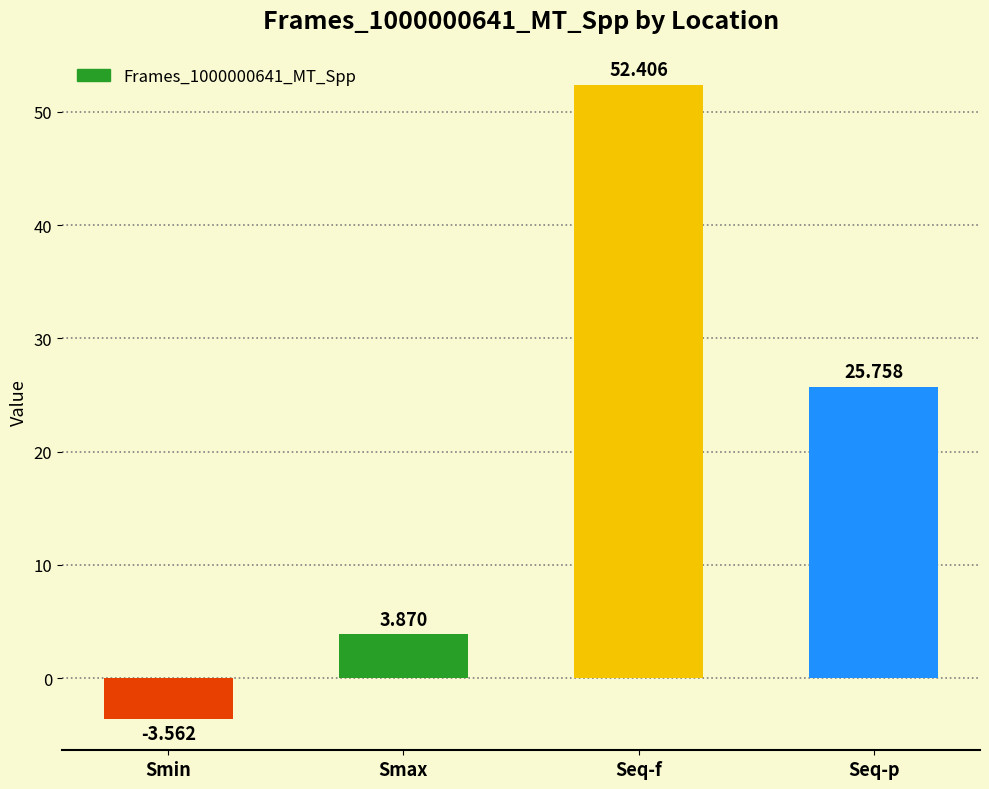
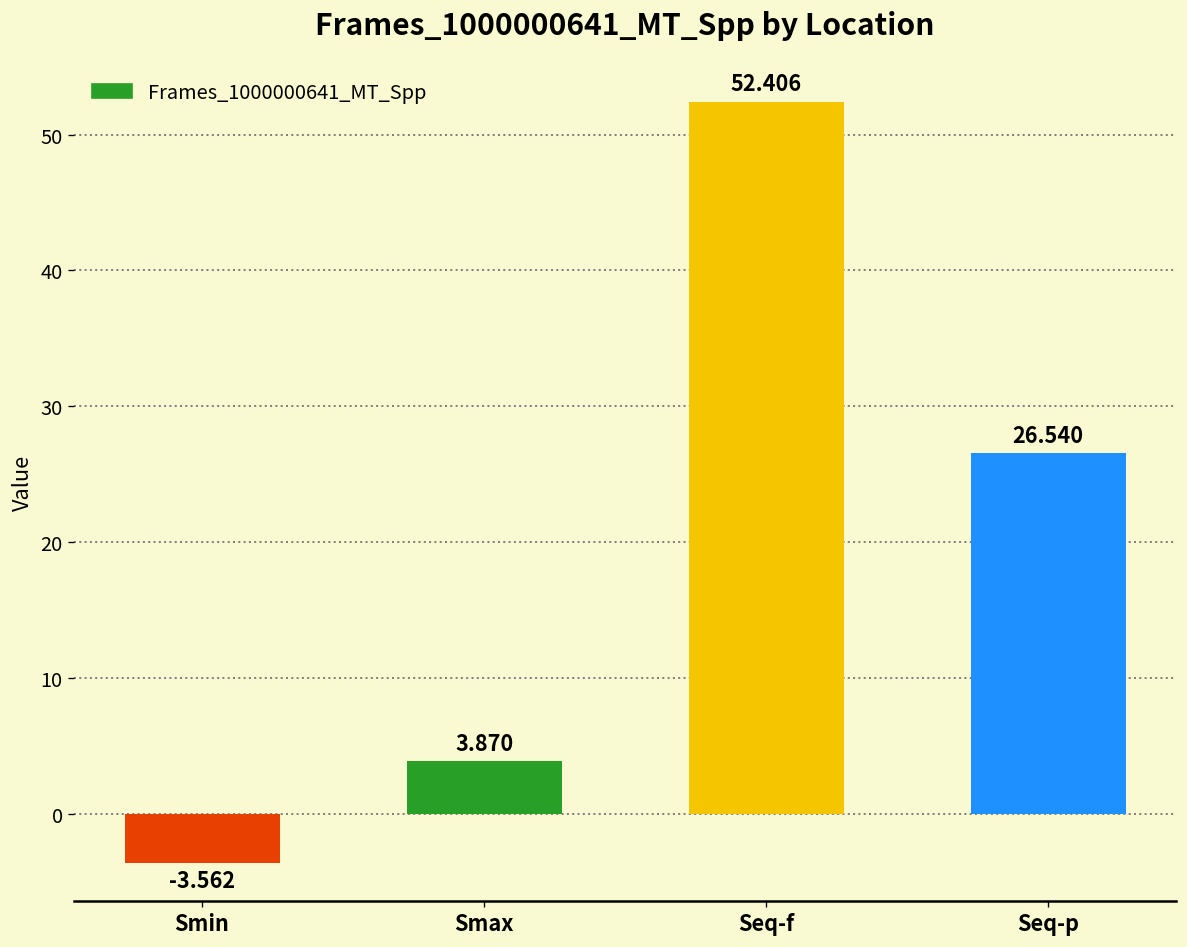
  {
    "Smin": -3.562,
    "Smax": 3.870,
    "Seq-f": 52.406,
-   "Seq-p": 25.758
+   "Seq-p": 26.540
  }
